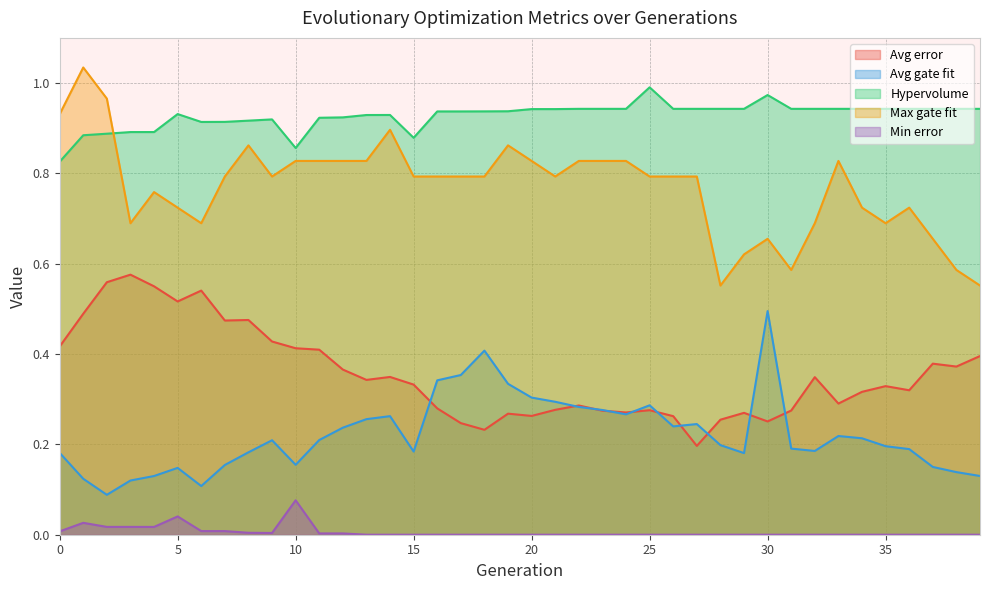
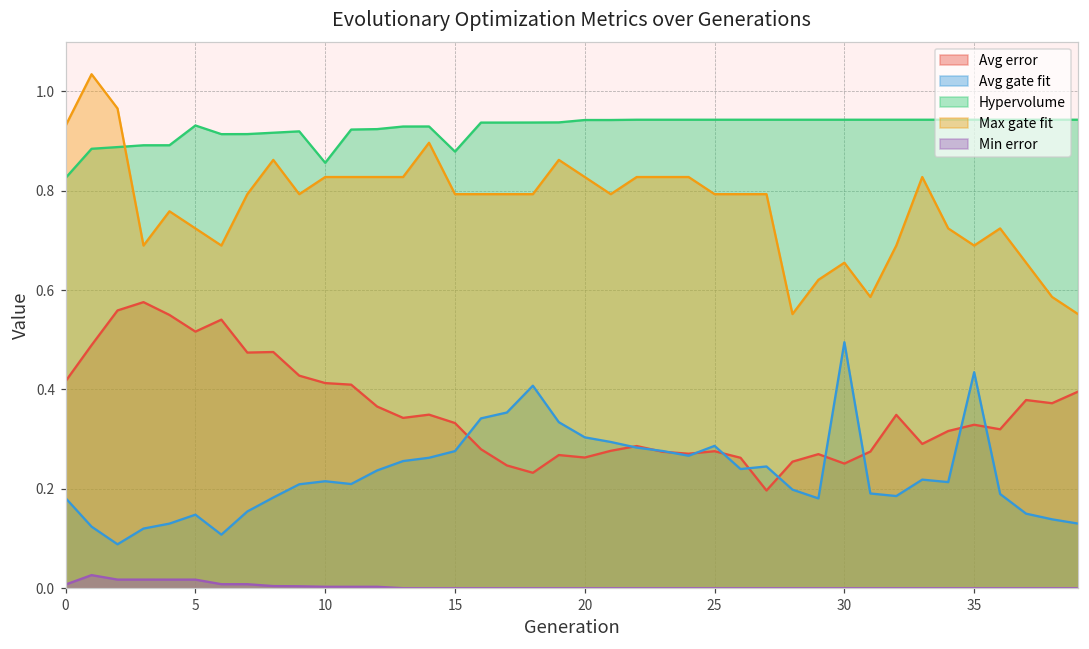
  {
    "Avg gate fit": {
      "0": 0.18,
      "5": 0.15,
-     "10": 0.15,
-     "15": 0.18,
+     "10": 0.22,
+     "15": 0.28,
      "20": 0.30,
      "25": 0.29,
      "30": 0.50,
-     "35": 0.20
+     "35": 0.43
    },
    "Hypervolume": {
      "0": 0.83,
      "5": 0.93,
      "10": 0.86,
      "15": 0.88,
      "20": 0.94,
-     "25": 0.99,
-     "30": 0.97
+     "25": 0.94,
+     "30": 0.94
    },
    "Min error": {
      "0": 0.01,
-     "5": 0.04,
-     "10": 0.08,
+     "5": 0.02,
+     "10": 0.00,
      "15": 0.00,
      "20": 0.00,
      "25": 0.00,
      "30": 0.00,
      "35": 0.00
    }
  }
